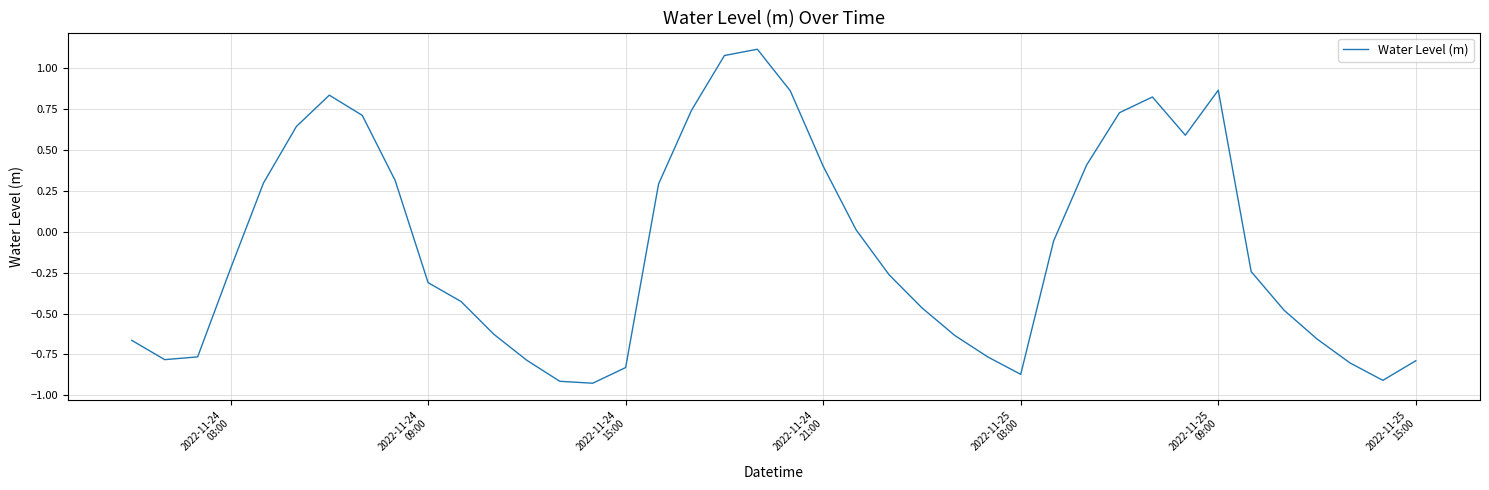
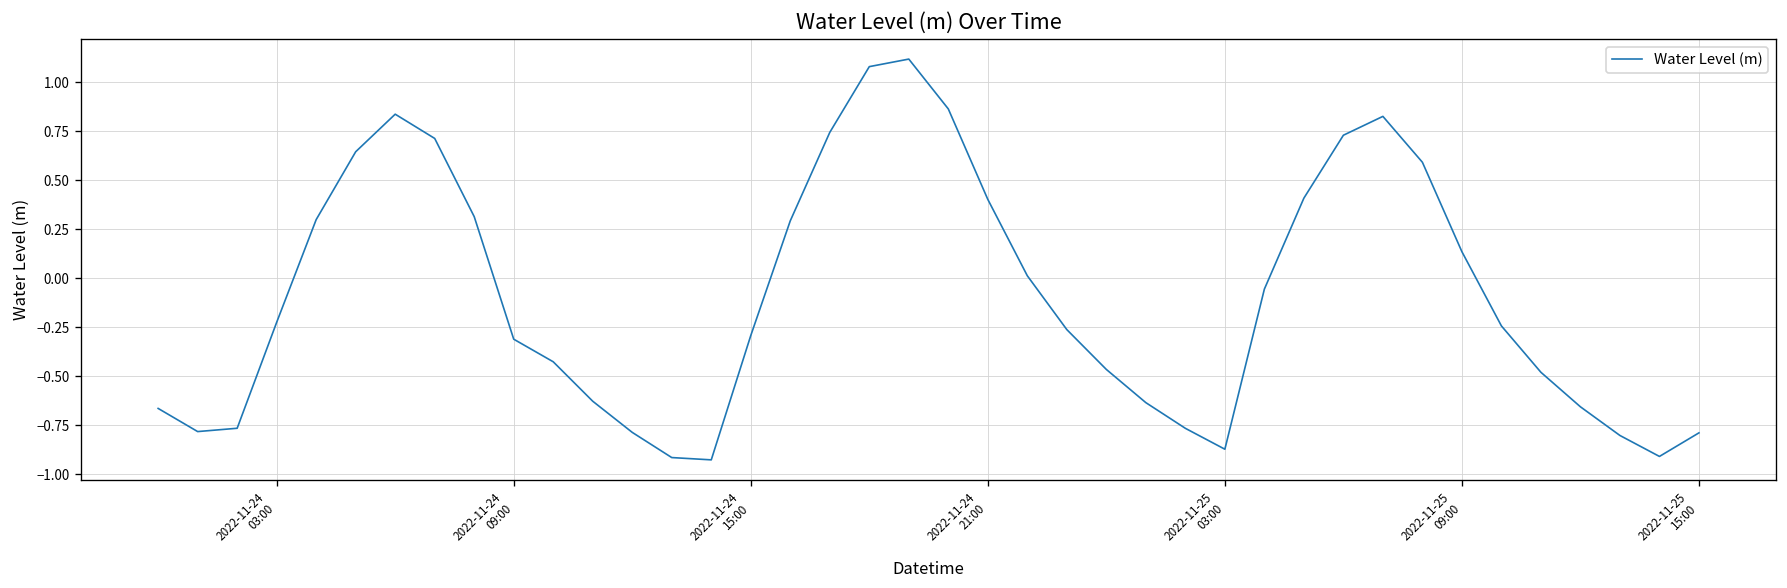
  {
    "2022-11-24 03:00": -0.22,
    "2022-11-24 09:00": -0.31,
-   "2022-11-24 15:00": -0.83,
+   "2022-11-24 15:00": -0.29,
    "2022-11-24 21:00": 0.40,
    "2022-11-25 03:00": -0.87,
-   "2022-11-25 09:00": 0.87,
+   "2022-11-25 09:00": 0.14,
    "2022-11-25 15:00": -0.79
  }
